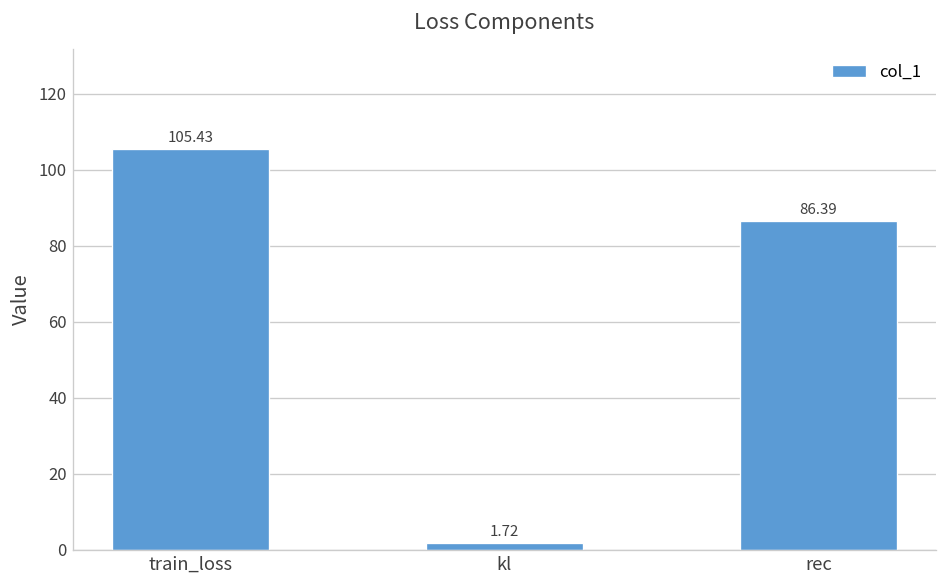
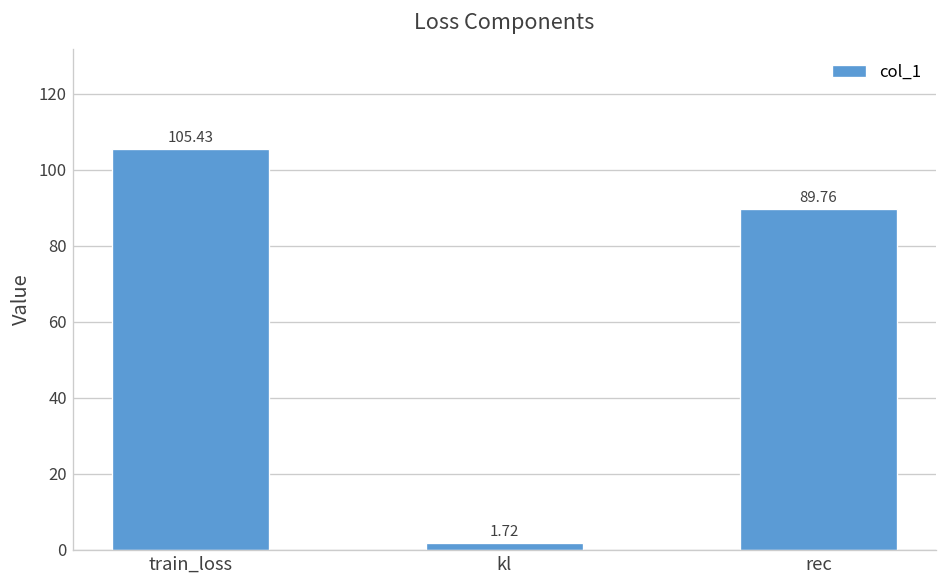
  {
    "train_loss": 105.43,
    "kl": 1.72,
-   "rec": 86.39
+   "rec": 89.76
  }
